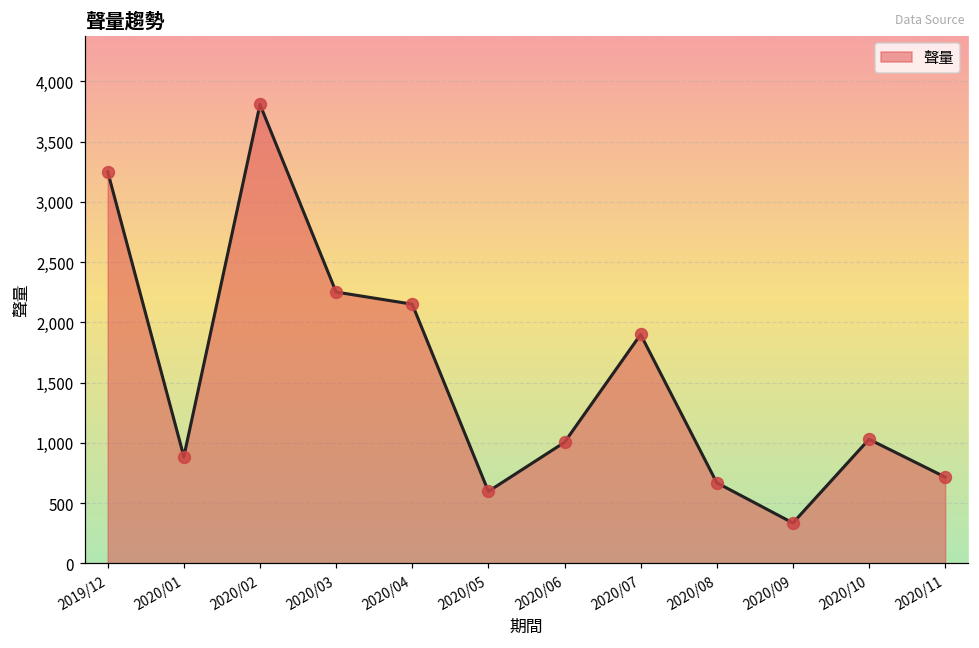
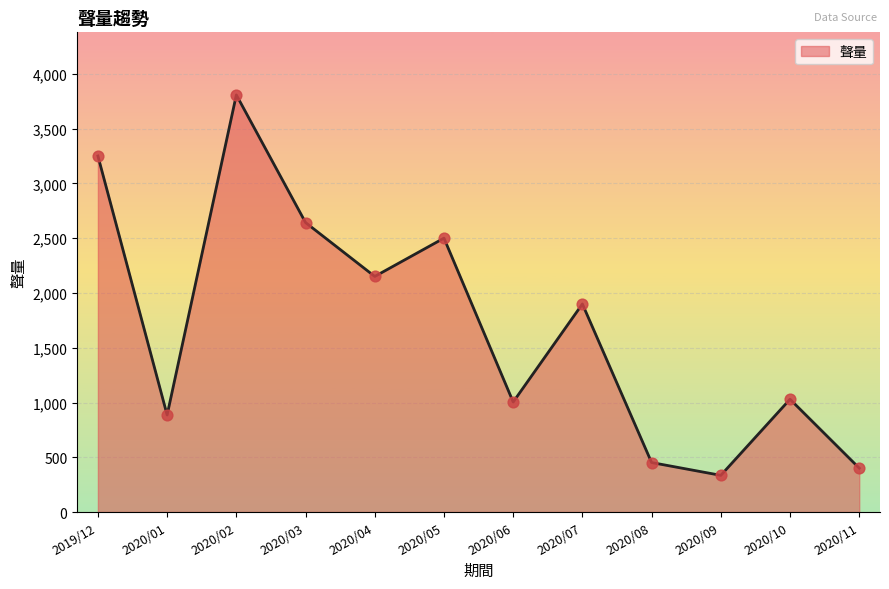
  {
    "2019/12": "3,250",
    "2020/01": "890",
    "2020/02": "3,810",
-   "2020/03": "2,250",
+   "2020/03": "2,640",
    "2020/04": "2,150",
-   "2020/05": "600",
+   "2020/05": "2,500",
    "2020/06": "1,000",
    "2020/07": "1,900",
-   "2020/08": "670",
+   "2020/08": "450",
    "2020/09": "340",
    "2020/10": "1,030",
-   "2020/11": "720"
+   "2020/11": "400"
  }
